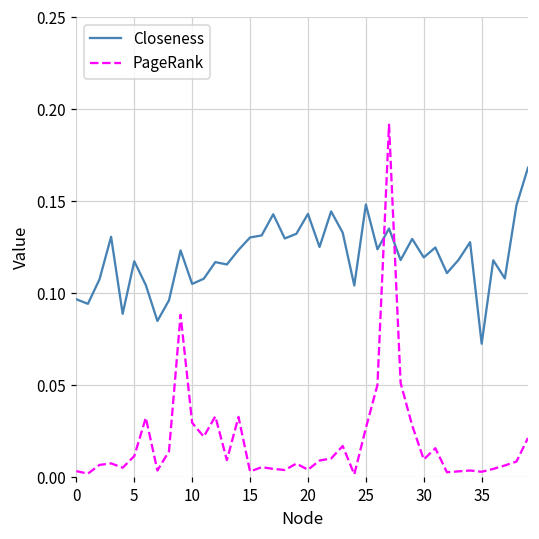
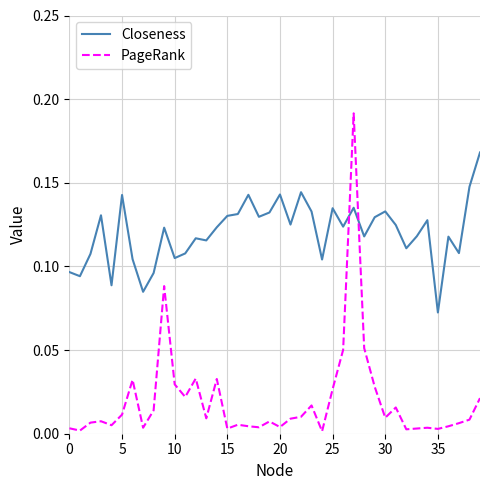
  {
    "Closeness": {
      "0": 0.097,
-     "5": 0.117,
+     "5": 0.143,
      "10": 0.105,
      "15": 0.130,
      "20": 0.143,
-     "25": 0.148,
-     "30": 0.119,
+     "25": 0.135,
+     "30": 0.133,
      "35": 0.072
    },
    "PageRank": {
      "0": 0.003,
      "5": 0.011,
      "10": 0.030,
      "15": 0.003,
      "20": 0.004,
      "25": 0.027,
      "30": 0.010,
      "35": 0.003
    }
  }
